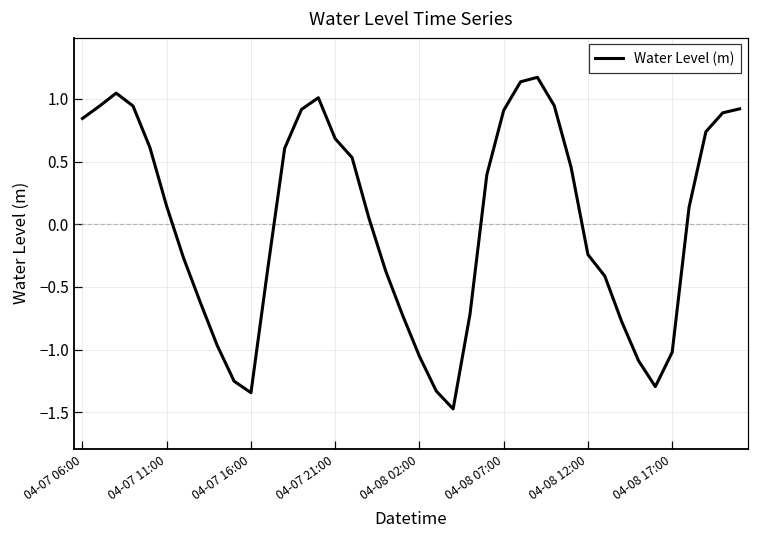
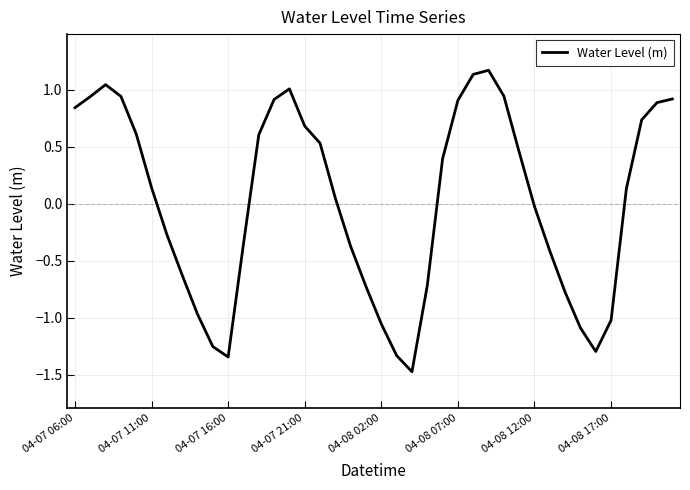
  {
    "04-07 06:00": 0.84,
    "04-07 11:00": 0.14,
    "04-07 16:00": -1.34,
    "04-07 21:00": 0.68,
    "04-08 02:00": -1.05,
    "04-08 07:00": 0.91,
-   "04-08 12:00": -0.24,
+   "04-08 12:00": -0.02,
    "04-08 17:00": -1.02
  }
